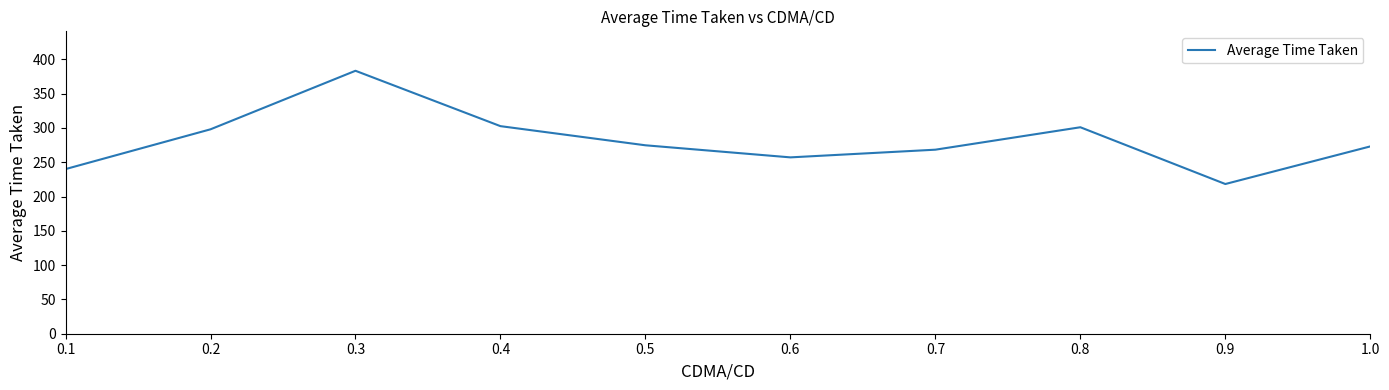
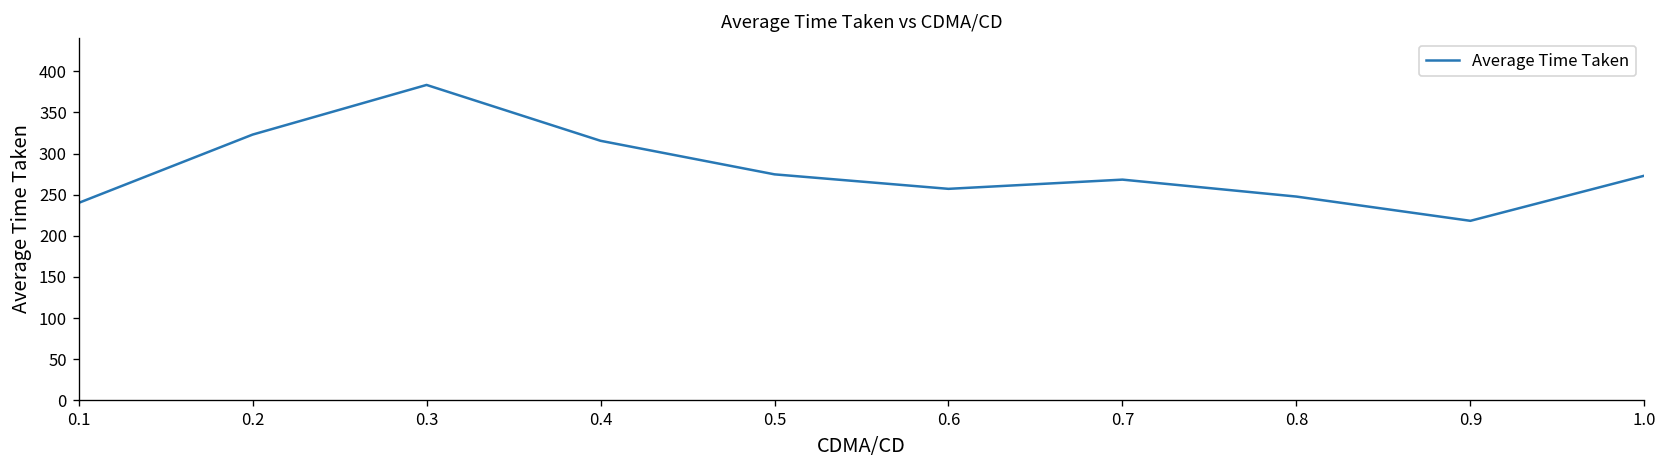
  {
    "0.1": 240,
-   "0.2": 300,
+   "0.2": 320,
    "0.3": 380,
-   "0.4": 300,
+   "0.4": 320,
    "0.5": 270,
    "0.6": 260,
    "0.7": 270,
-   "0.8": 300,
+   "0.8": 250,
    "0.9": 220,
    "1.0": 270
  }
